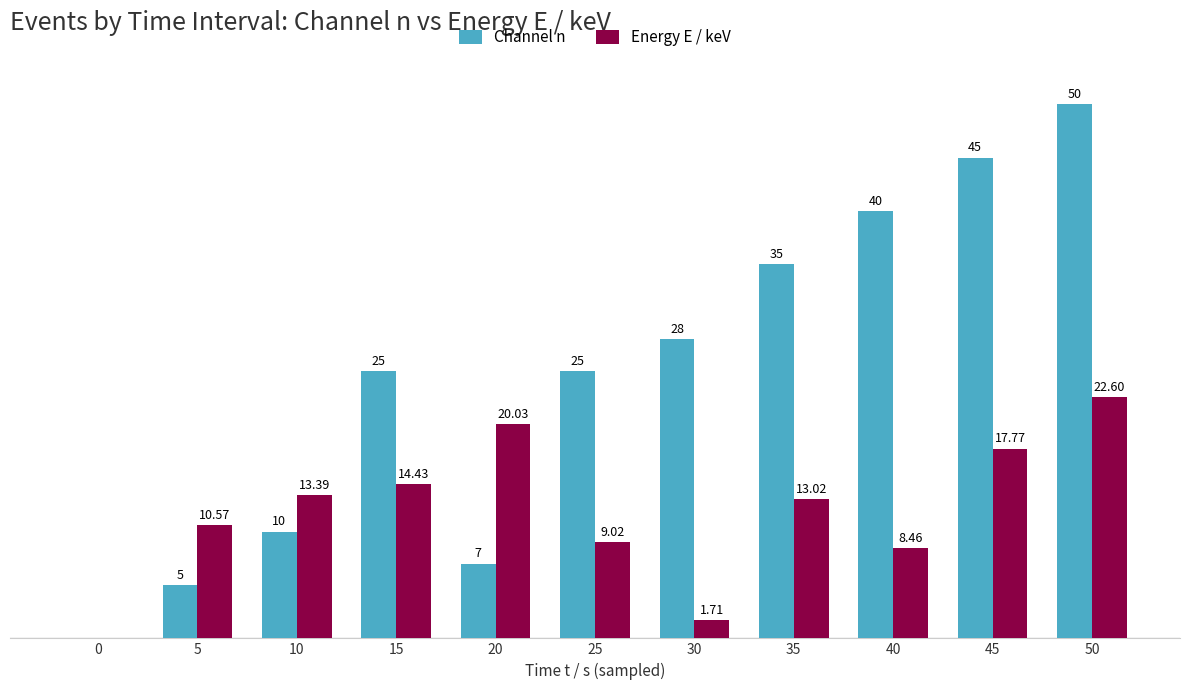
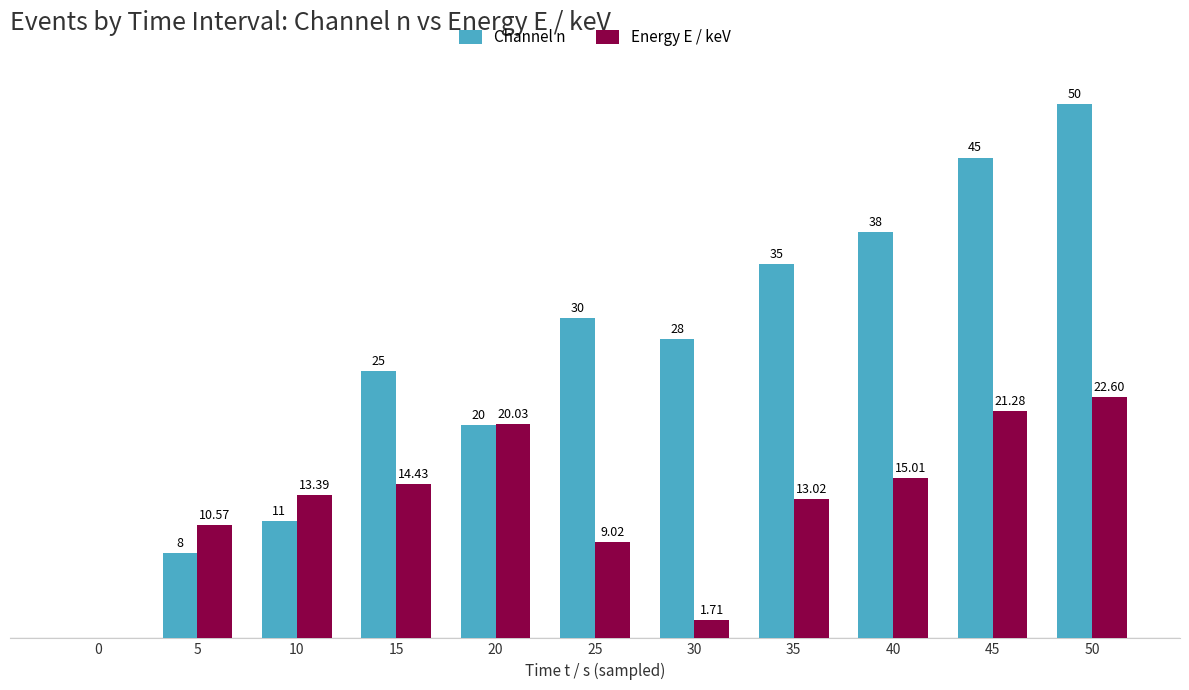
  {
    "Channel n": {
-     "5": 5,
-     "10": 10,
+     "5": 8,
+     "10": 11,
      "15": 25,
-     "20": 7,
-     "25": 25,
+     "20": 20,
+     "25": 30,
      "30": 28,
      "35": 35,
-     "40": 40,
+     "40": 38,
      "45": 45,
      "50": 50
    },
    "Energy E / keV": {
      "5": 10.57,
      "10": 13.39,
      "15": 14.43,
      "20": 20.03,
      "25": 9.02,
      "30": 1.71,
      "35": 13.02,
-     "40": 8.46,
-     "45": 17.77,
+     "40": 15.01,
+     "45": 21.28,
      "50": 22.60
    }
  }
